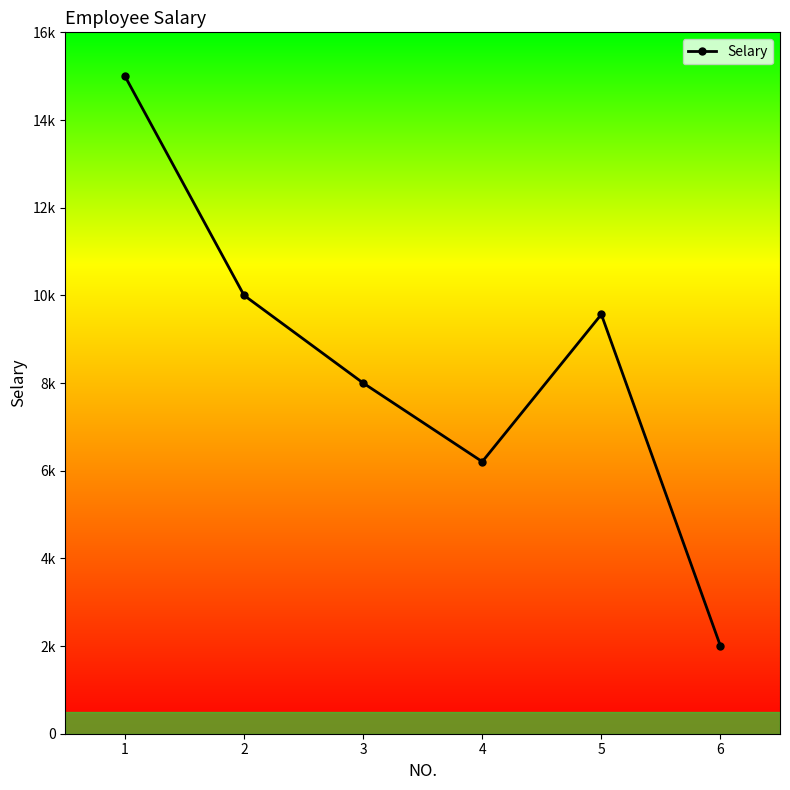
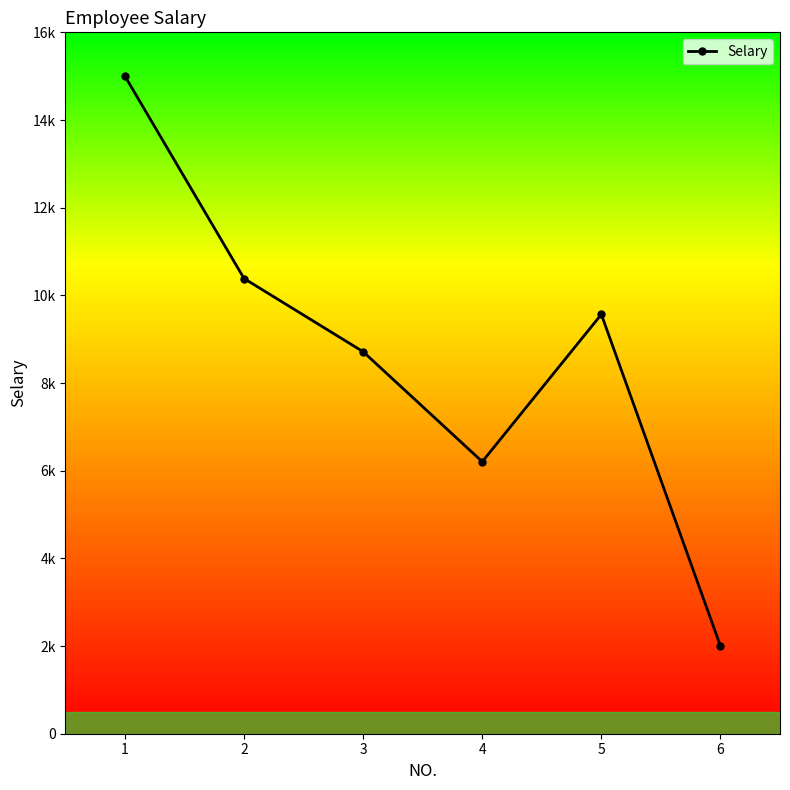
  {
    "1": 15000,
-   "2": 10000,
-   "3": 8000,
+   "2": 10400,
+   "3": 8700,
    "4": 6200,
    "5": 9600,
    "6": 2000
  }
